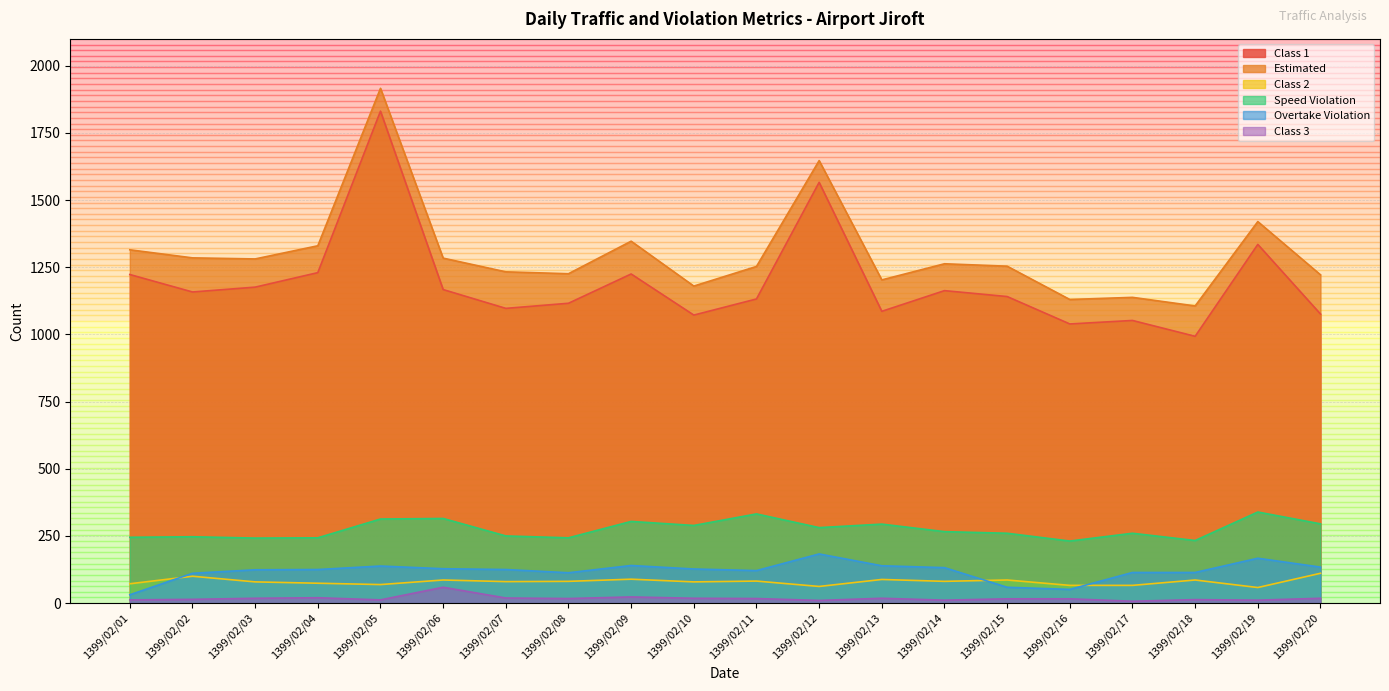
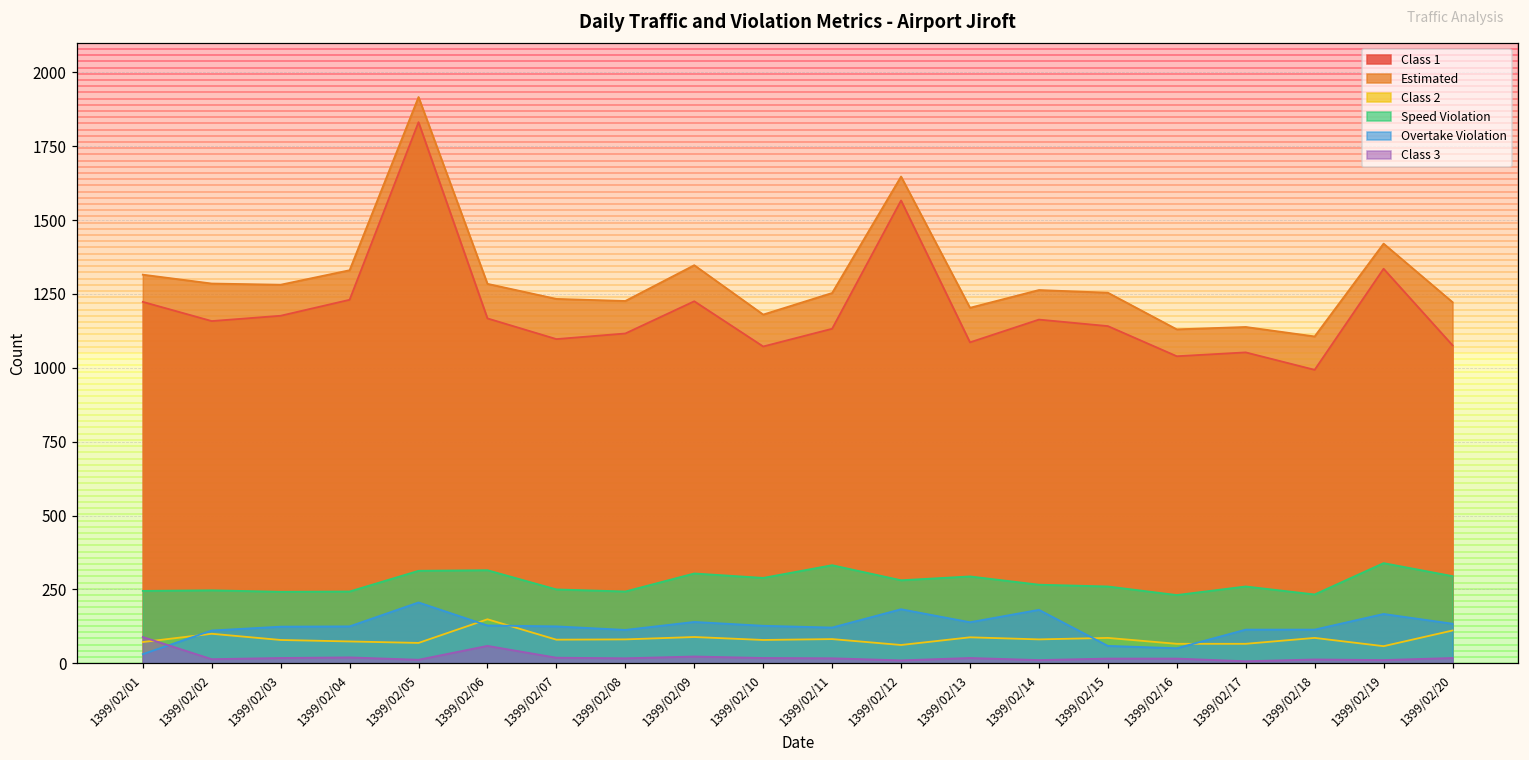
  {
    "Class 2": {
      "1399/02/01": 70,
      "1399/02/02": 100,
      "1399/02/03": 80,
      "1399/02/04": 70,
      "1399/02/05": 70,
-     "1399/02/06": 90,
+     "1399/02/06": 150,
      "1399/02/07": 80,
      "1399/02/08": 80,
      "1399/02/09": 90,
      "1399/02/10": 80,
      "1399/02/11": 80,
      "1399/02/12": 60,
      "1399/02/13": 90,
      "1399/02/14": 80,
      "1399/02/15": 90,
      "1399/02/16": 70,
      "1399/02/17": 70,
      "1399/02/18": 90,
      "1399/02/19": 60,
      "1399/02/20": 110
    },
    "Speed Violation": {
      "1399/02/01": 250,
      "1399/02/02": 250,
      "1399/02/03": 240,
      "1399/02/04": 240,
      "1399/02/05": 310,
      "1399/02/06": 320,
      "1399/02/07": 250,
      "1399/02/08": 240,
      "1399/02/09": 300,
      "1399/02/10": 290,
      "1399/02/11": 330,
      "1399/02/12": 280,
      "1399/02/13": 290,
      "1399/02/14": 270,
      "1399/02/15": 260,
      "1399/02/16": 230,
      "1399/02/17": 260,
      "1399/02/18": 230,
      "1399/02/19": 340,
      "1399/02/20": 300
    },
    "Overtake Violation": {
      "1399/02/01": 30,
      "1399/02/02": 110,
      "1399/02/03": 120,
      "1399/02/04": 130,
-     "1399/02/05": 140,
+     "1399/02/05": 210,
      "1399/02/06": 130,
      "1399/02/07": 130,
      "1399/02/08": 110,
      "1399/02/09": 140,
      "1399/02/10": 130,
      "1399/02/11": 120,
      "1399/02/12": 180,
      "1399/02/13": 140,
-     "1399/02/14": 130,
+     "1399/02/14": 180,
      "1399/02/15": 60,
      "1399/02/16": 50,
      "1399/02/17": 110,
      "1399/02/18": 110,
      "1399/02/19": 170,
      "1399/02/20": 130
    },
    "Class 3": {
-     "1399/02/01": 10,
+     "1399/02/01": 90,
      "1399/02/02": 10,
      "1399/02/03": 20,
      "1399/02/04": 20,
      "1399/02/05": 10,
      "1399/02/06": 60,
      "1399/02/07": 20,
      "1399/02/08": 20,
      "1399/02/09": 20,
      "1399/02/10": 20,
      "1399/02/11": 20,
      "1399/02/12": 10,
      "1399/02/13": 20,
      "1399/02/14": 10,
      "1399/02/15": 20,
      "1399/02/16": 20,
      "1399/02/17": 10,
      "1399/02/18": 10,
      "1399/02/19": 10,
      "1399/02/20": 20
    }
  }
